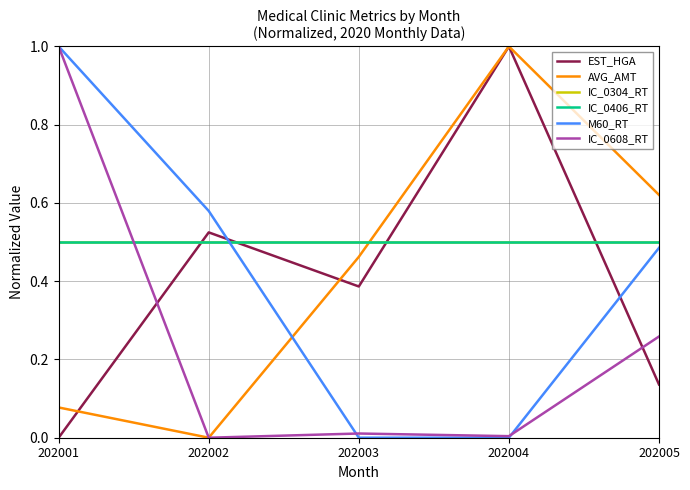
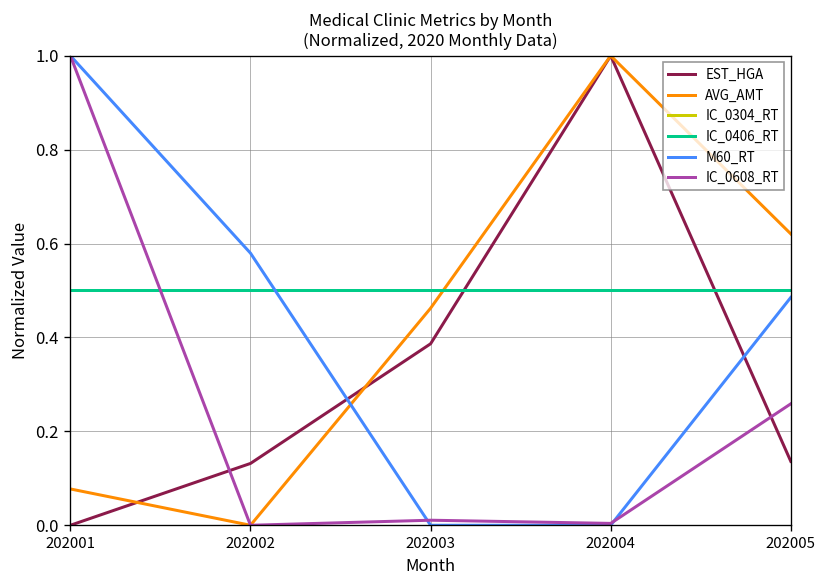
  {
    "EST_HGA": {
      "202001": 0.00,
-     "202002": 0.52,
+     "202002": 0.13,
      "202003": 0.39,
      "202005": 0.14
    },
    "AVG_AMT": {
      "202001": 0.08,
      "202003": 0.46,
      "202005": 0.62
    },
    "IC_0406_RT": {
      "202001": 0.50,
      "202002": 0.50,
      "202003": 0.50,
      "202004": 0.50,
      "202005": 0.50
    },
    "M60_RT": {
      "202002": 0.58,
      "202003": 0.00,
      "202005": 0.49
    },
    "IC_0608_RT": {
      "202003": 0.01,
      "202005": 0.26
    }
  }
